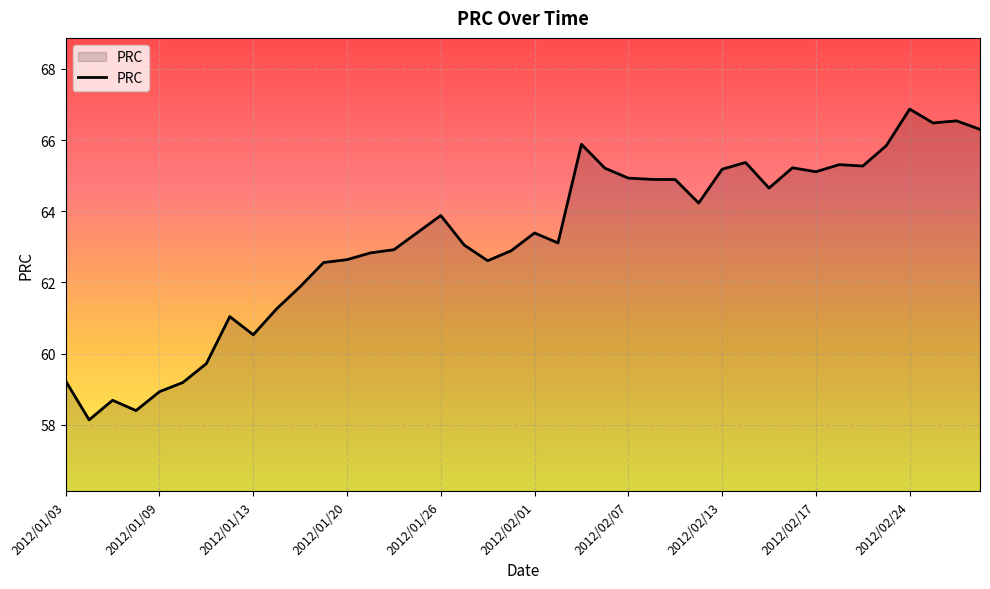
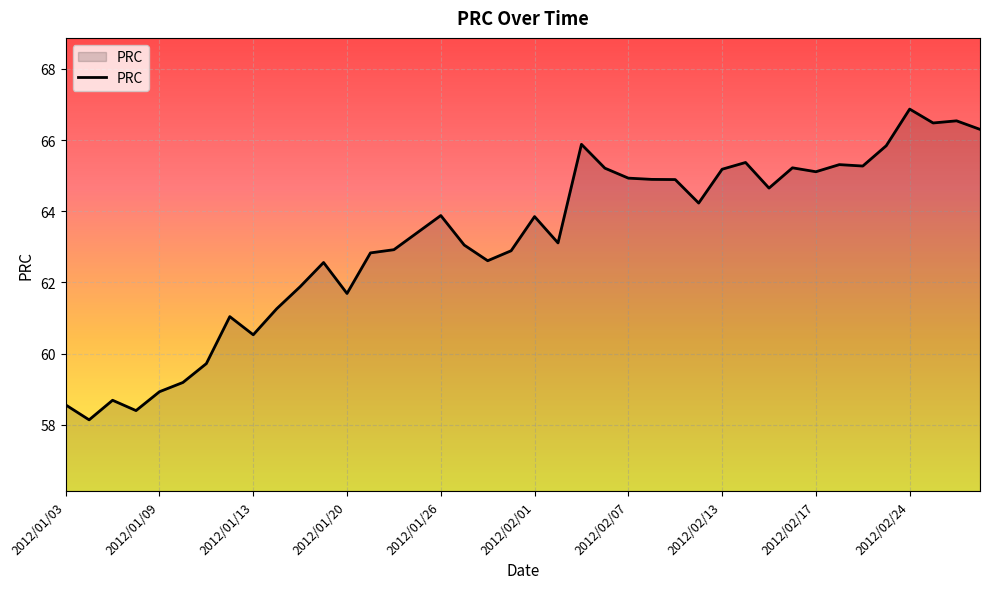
  {
-   "2012/01/03": 59.2,
+   "2012/01/03": 58.6,
    "2012/01/09": 58.9,
    "2012/01/13": 60.5,
-   "2012/01/20": 62.6,
+   "2012/01/20": 61.7,
    "2012/01/26": 63.9,
-   "2012/02/01": 63.4,
+   "2012/02/01": 63.9,
    "2012/02/07": 64.9,
    "2012/02/13": 65.2,
    "2012/02/17": 65.1,
    "2012/02/24": 66.9
  }
